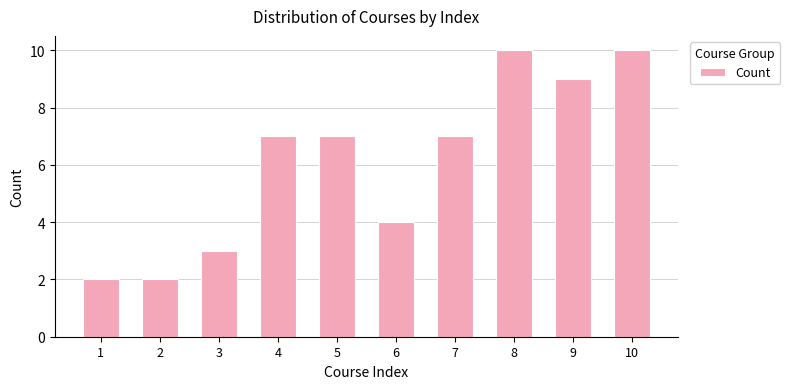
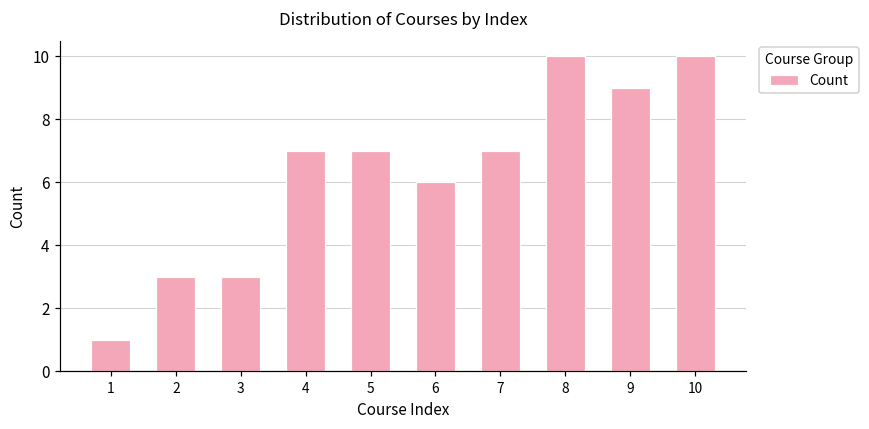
  {
-   "1": 2,
-   "2": 2,
+   "1": 1,
+   "2": 3,
    "3": 3,
    "4": 7,
    "5": 7,
-   "6": 4,
+   "6": 6,
    "7": 7,
    "8": 10,
    "9": 9,
    "10": 10
  }
